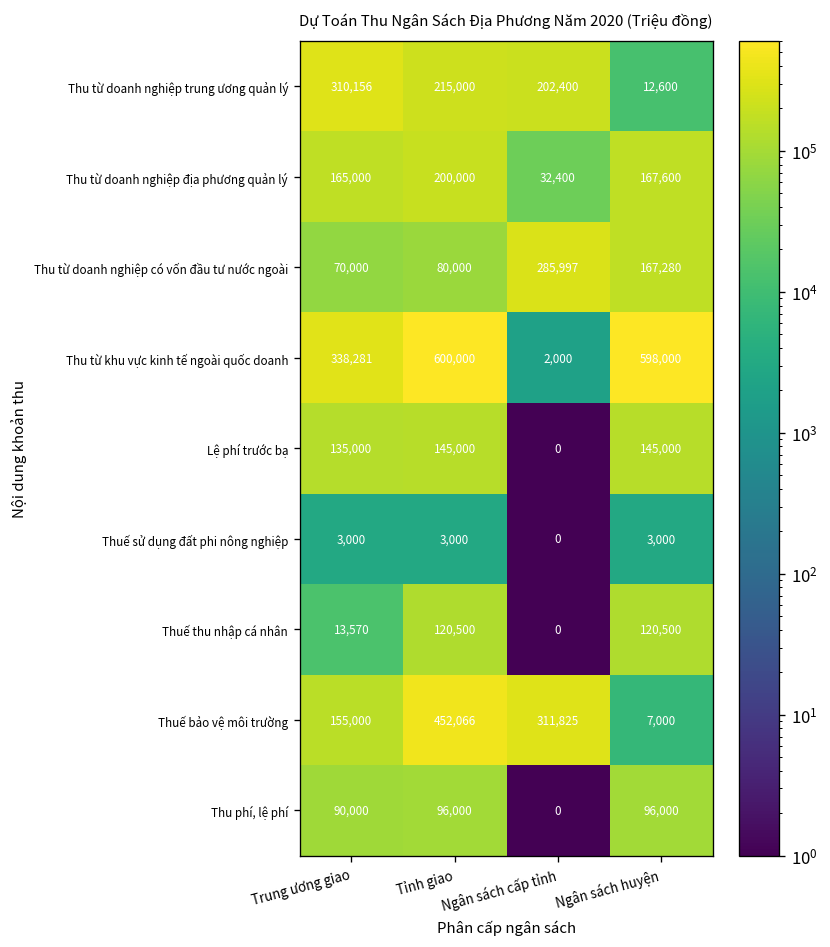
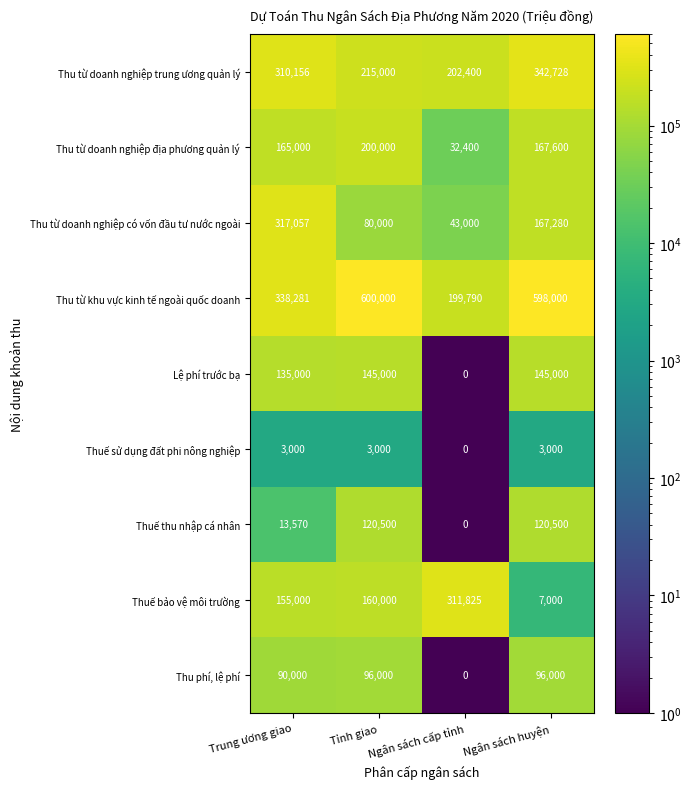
  {
    "Thu từ doanh nghiệp trung ương quản lý": {
      "Trung ương giao": "310,156",
      "Tỉnh giao": "215,000",
      "Ngân sách cấp tỉnh": "202,400",
-     "Ngân sách huyện": "12,600"
+     "Ngân sách huyện": "342,728"
    },
    "Thu từ doanh nghiệp địa phương quản lý": {
      "Trung ương giao": "165,000",
      "Tỉnh giao": "200,000",
      "Ngân sách cấp tỉnh": "32,400",
      "Ngân sách huyện": "167,600"
    },
    "Thu từ doanh nghiệp có vốn đầu tư nước ngoài": {
-     "Trung ương giao": "70,000",
+     "Trung ương giao": "317,057",
      "Tỉnh giao": "80,000",
-     "Ngân sách cấp tỉnh": "285,997",
+     "Ngân sách cấp tỉnh": "43,000",
      "Ngân sách huyện": "167,280"
    },
    "Thu từ khu vực kinh tế ngoài quốc doanh": {
      "Trung ương giao": "338,281",
      "Tỉnh giao": "600,000",
-     "Ngân sách cấp tỉnh": "2,000",
+     "Ngân sách cấp tỉnh": "199,790",
      "Ngân sách huyện": "598,000"
    },
    "Lệ phí trước bạ": {
      "Trung ương giao": "135,000",
      "Tỉnh giao": "145,000",
      "Ngân sách cấp tỉnh": "0",
      "Ngân sách huyện": "145,000"
    },
    "Thuế sử dụng đất phi nông nghiệp": {
      "Trung ương giao": "3,000",
      "Tỉnh giao": "3,000",
      "Ngân sách cấp tỉnh": "0",
      "Ngân sách huyện": "3,000"
    },
    "Thuế thu nhập cá nhân": {
      "Trung ương giao": "13,570",
      "Tỉnh giao": "120,500",
      "Ngân sách cấp tỉnh": "0",
      "Ngân sách huyện": "120,500"
    },
    "Thuế bảo vệ môi trường": {
      "Trung ương giao": "155,000",
-     "Tỉnh giao": "452,066",
+     "Tỉnh giao": "160,000",
      "Ngân sách cấp tỉnh": "311,825",
      "Ngân sách huyện": "7,000"
    },
    "Thu phí, lệ phí": {
      "Trung ương giao": "90,000",
      "Tỉnh giao": "96,000",
      "Ngân sách cấp tỉnh": "0",
      "Ngân sách huyện": "96,000"
    }
  }
